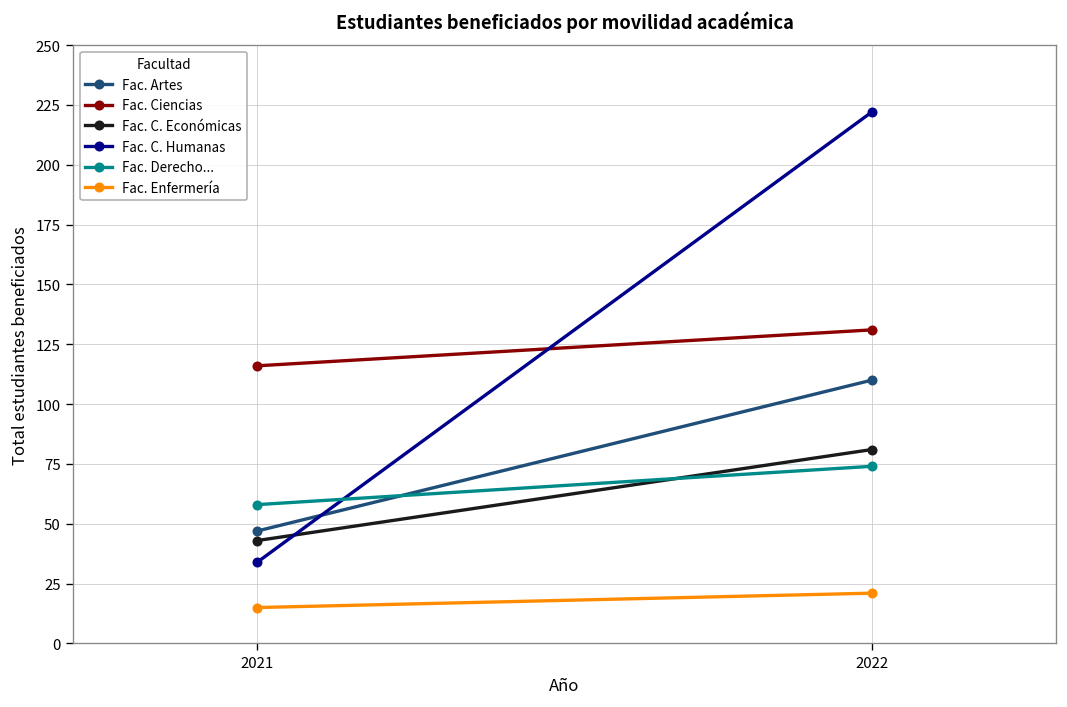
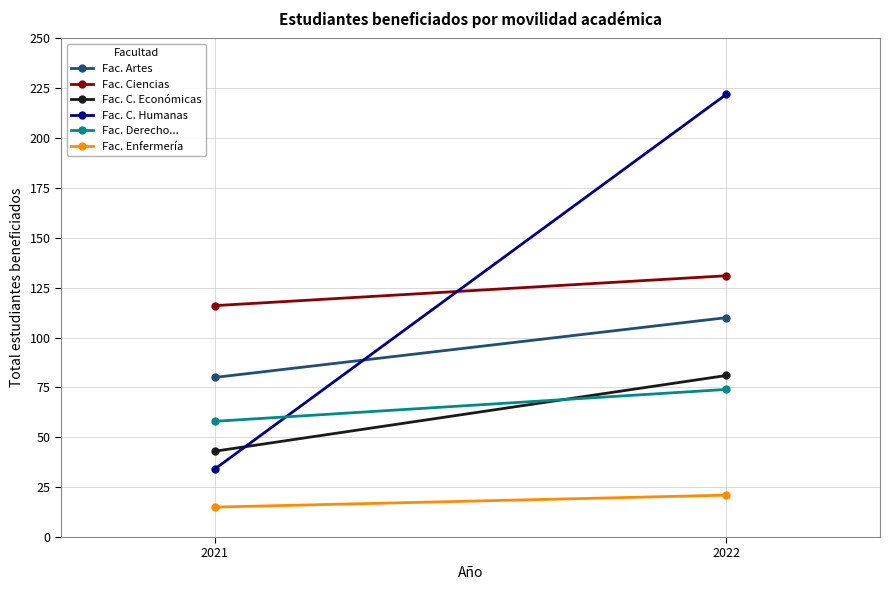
  {
    "Fac. Artes": {
-     "2021": 47,
+     "2021": 80,
      "2022": 110
    },
    "Fac. Ciencias": {
      "2021": 116,
      "2022": 131
    },
    "Fac. C. Económicas": {
      "2021": 43,
      "2022": 81
    },
    "Fac. C. Humanas": {
      "2021": 34,
      "2022": 222
    },
    "Fac. Derecho...": {
      "2021": 58,
      "2022": 74
    },
    "Fac. Enfermería": {
      "2021": 15,
      "2022": 21
    }
  }
